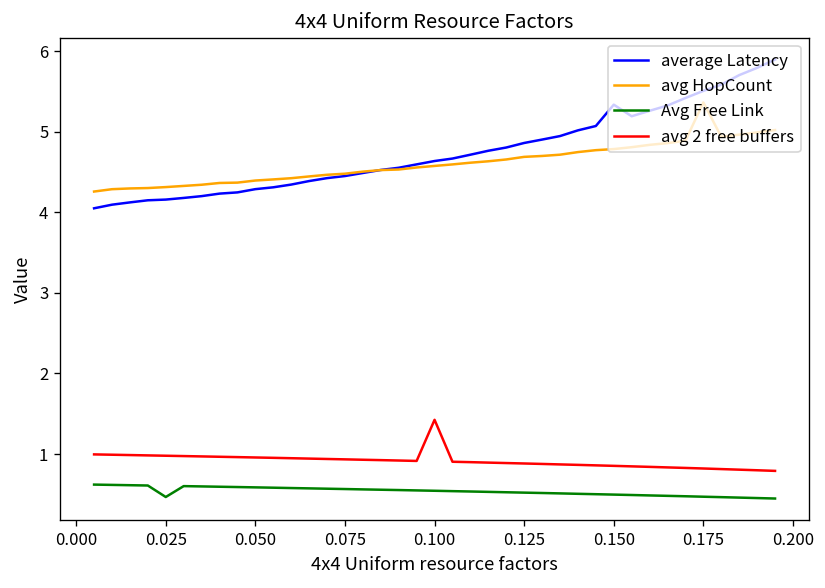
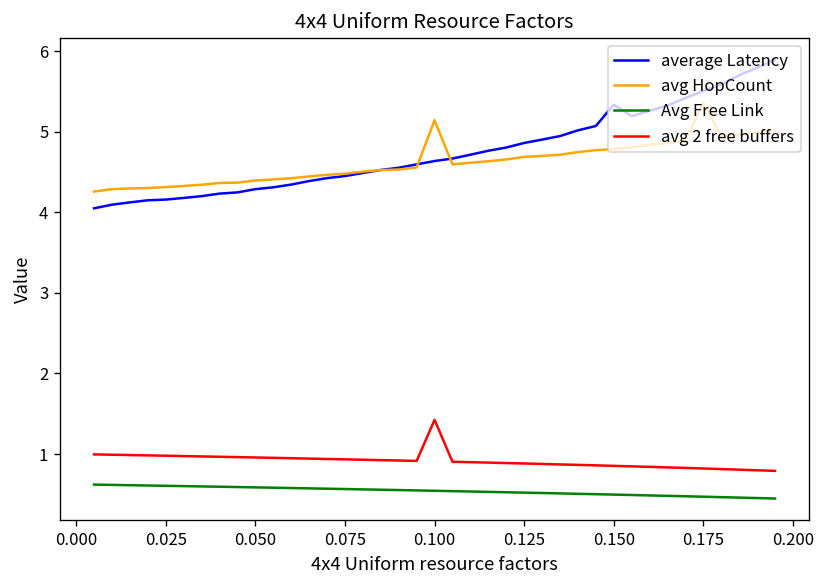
  {
    "average Latency": {
      "0.025": 4.2,
      "0.050": 4.3,
      "0.100": 4.6,
      "0.125": 4.9
    },
    "avg HopCount": {
      "0.025": 4.3,
      "0.050": 4.4,
-     "0.100": 4.6,
+     "0.100": 5.1,
      "0.125": 4.7
    },
    "Avg Free Link": {
-     "0.025": 0.5,
+     "0.025": 0.6,
      "0.050": 0.6,
      "0.075": 0.6,
      "0.100": 0.5,
      "0.125": 0.5,
      "0.150": 0.5,
      "0.175": 0.5
    },
    "avg 2 free buffers": {
      "0.025": 1.0,
      "0.050": 1.0,
      "0.075": 0.9,
      "0.100": 1.4,
      "0.125": 0.9,
      "0.150": 0.9,
      "0.175": 0.8
    }
  }
